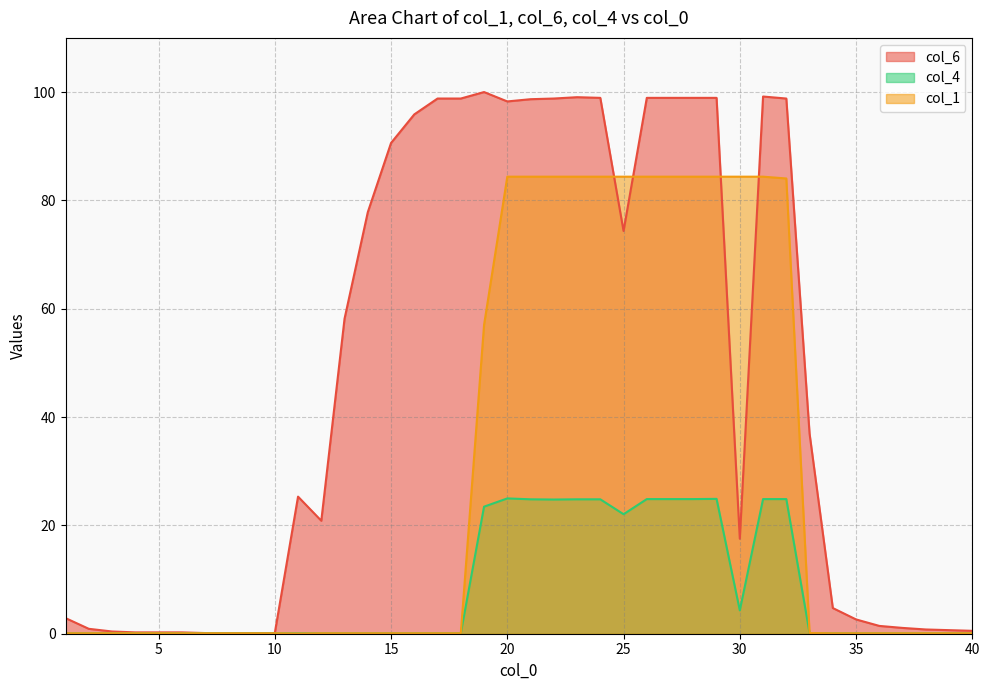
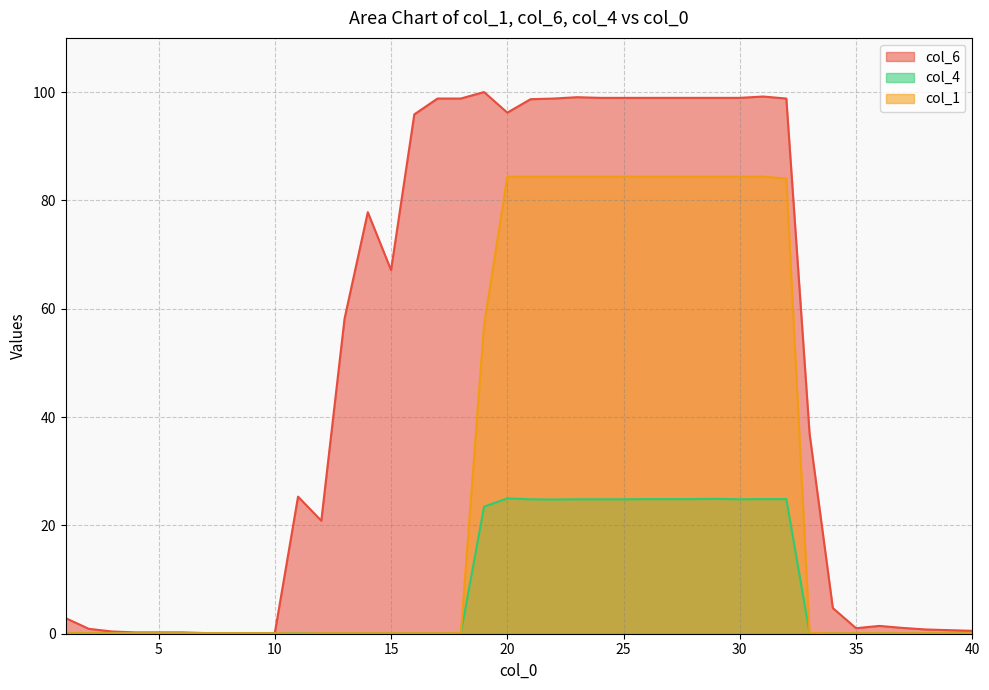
  {
    "col_6": {
-     "15": 91,
-     "20": 98,
-     "25": 74,
-     "30": 18,
-     "35": 3
+     "15": 67,
+     "20": 96,
+     "25": 99,
+     "30": 99,
+     "35": 1
    },
    "col_4": {
      "20": 25,
-     "25": 22,
-     "30": 4
+     "25": 25,
+     "30": 25
    },
    "col_1": {
      "20": 84,
      "25": 84,
      "30": 84
    }
  }
